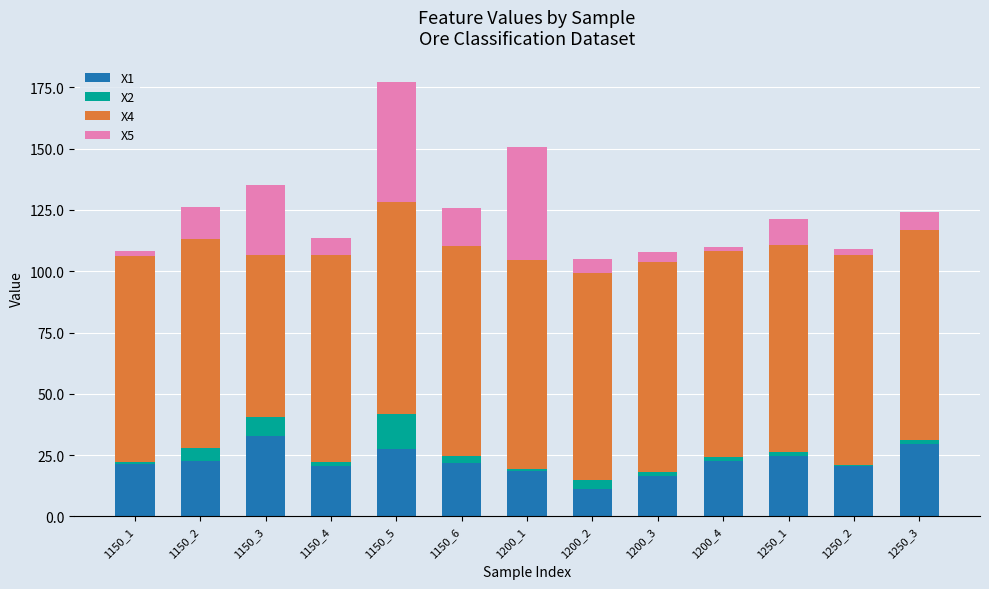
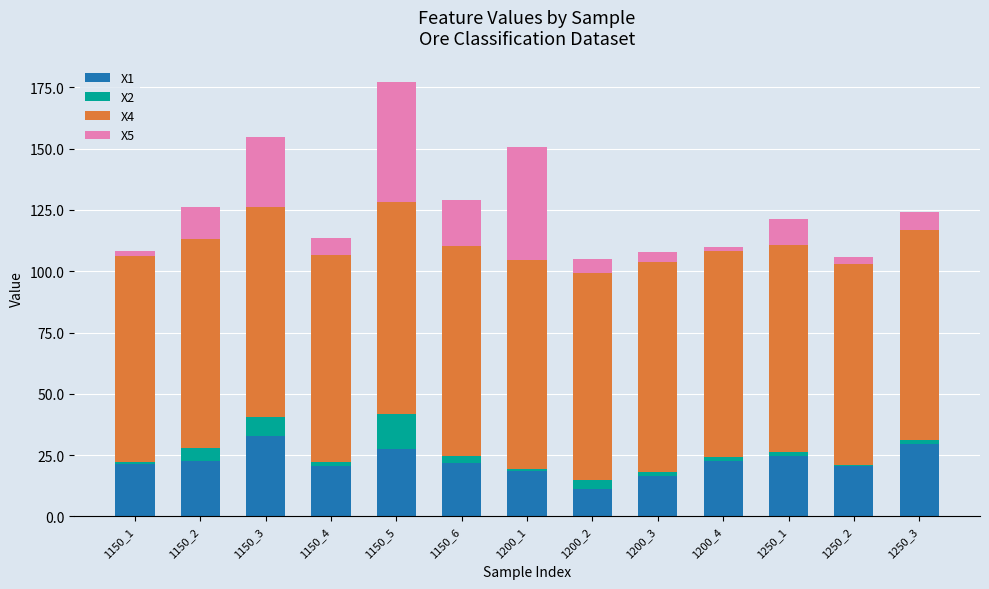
  {
    "X1": {
      "1150_1": 21,
      "1150_2": 23,
      "1150_3": 33,
      "1150_4": 20,
      "1150_5": 27,
      "1150_6": 22,
      "1200_1": 19,
      "1200_2": 11,
      "1200_3": 16,
      "1200_4": 23,
      "1250_1": 25,
      "1250_2": 20,
      "1250_3": 30
    },
    "X2": {
      "1150_2": 5,
      "1150_3": 8,
      "1150_4": 2,
      "1150_5": 14,
      "1150_6": 3,
      "1200_2": 4,
      "1200_3": 2,
      "1200_4": 2,
      "1250_1": 2,
      "1250_3": 1
    },
    "X4": {
      "1150_1": 84,
      "1150_2": 86,
-     "1150_3": 66,
+     "1150_3": 86,
      "1150_4": 85,
      "1150_5": 87,
      "1150_6": 86,
      "1200_1": 85,
      "1200_2": 85,
      "1200_3": 86,
      "1200_4": 84,
      "1250_1": 85,
-     "1250_2": 86,
+     "1250_2": 82,
      "1250_3": 86
    },
    "X5": {
      "1150_1": 2,
      "1150_2": 13,
      "1150_3": 29,
      "1150_4": 7,
      "1150_5": 49,
-     "1150_6": 16,
+     "1150_6": 19,
      "1200_1": 46,
      "1200_2": 6,
      "1200_3": 4,
      "1200_4": 2,
      "1250_1": 11,
      "1250_2": 3,
      "1250_3": 8
    }
  }
